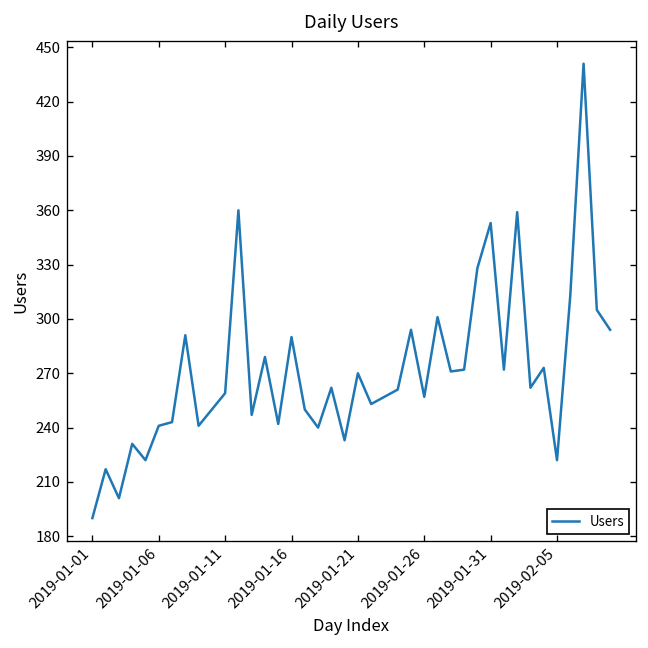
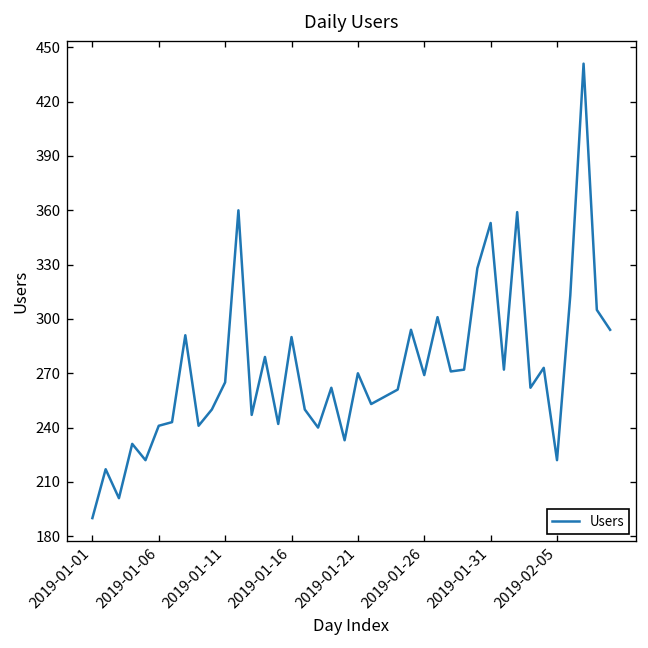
  {
    "2019-01-01": 190,
    "2019-01-06": 241,
-   "2019-01-11": 259,
+   "2019-01-11": 265,
    "2019-01-16": 290,
    "2019-01-21": 270,
-   "2019-01-26": 257,
+   "2019-01-26": 269,
    "2019-01-31": 353,
    "2019-02-05": 222
  }
